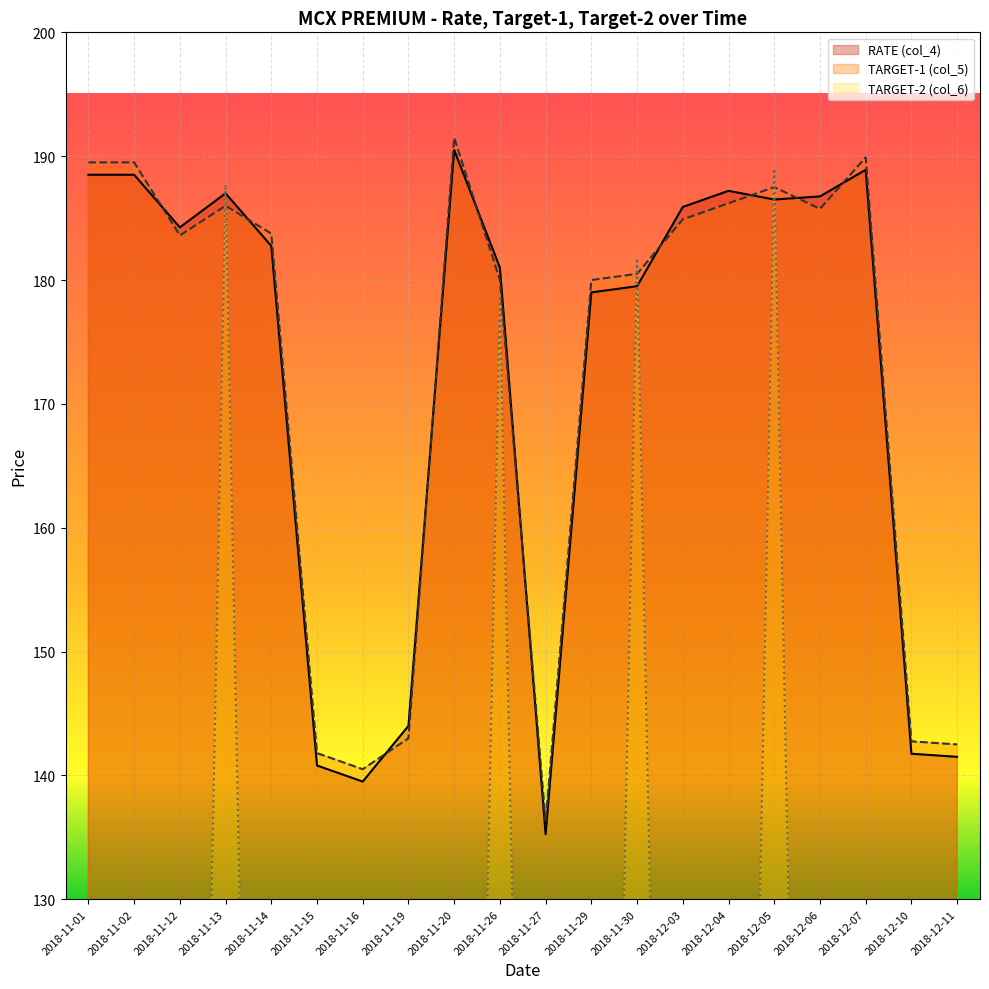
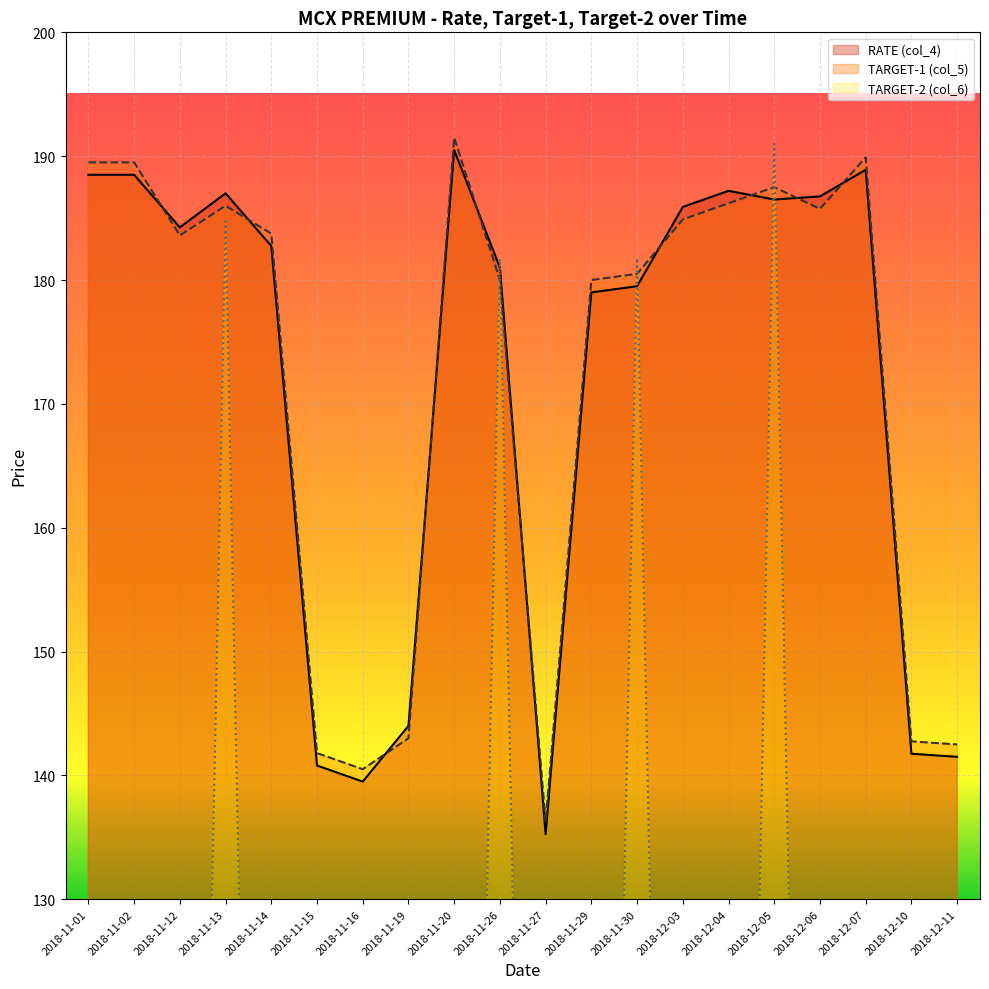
  {
    "TARGET-2 (col_6)": {
-     "2018-11-13": 187.7,
-     "2018-11-26": 178.5,
+     "2018-11-13": 184.8,
+     "2018-11-26": 181.7,
      "2018-11-30": 181.8,
-     "2018-12-05": 189
+     "2018-12-05": 191
    }
  }
